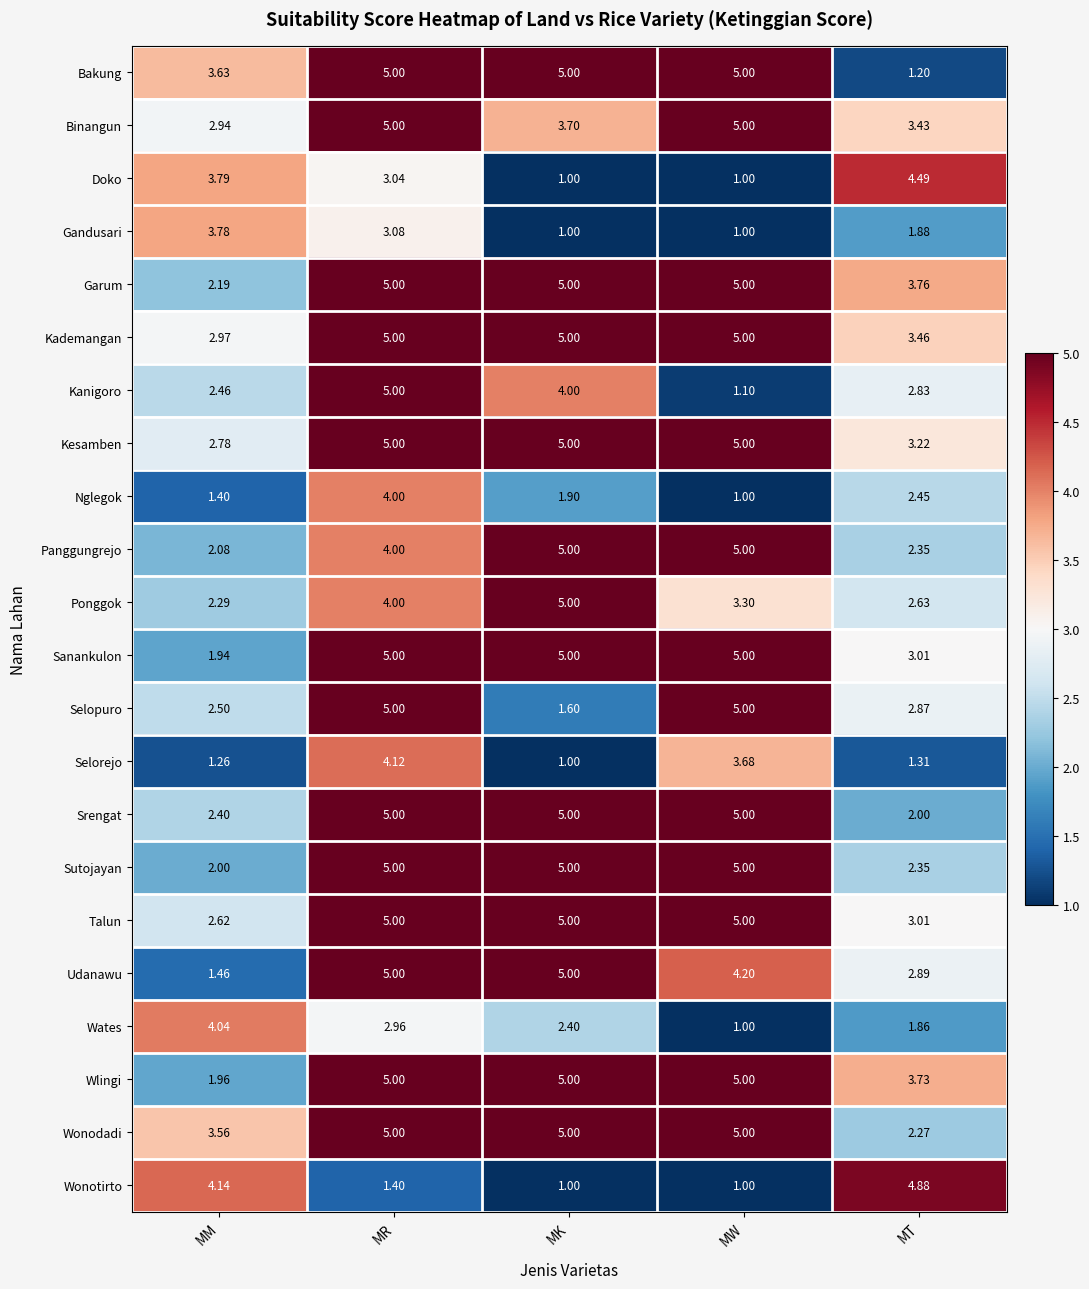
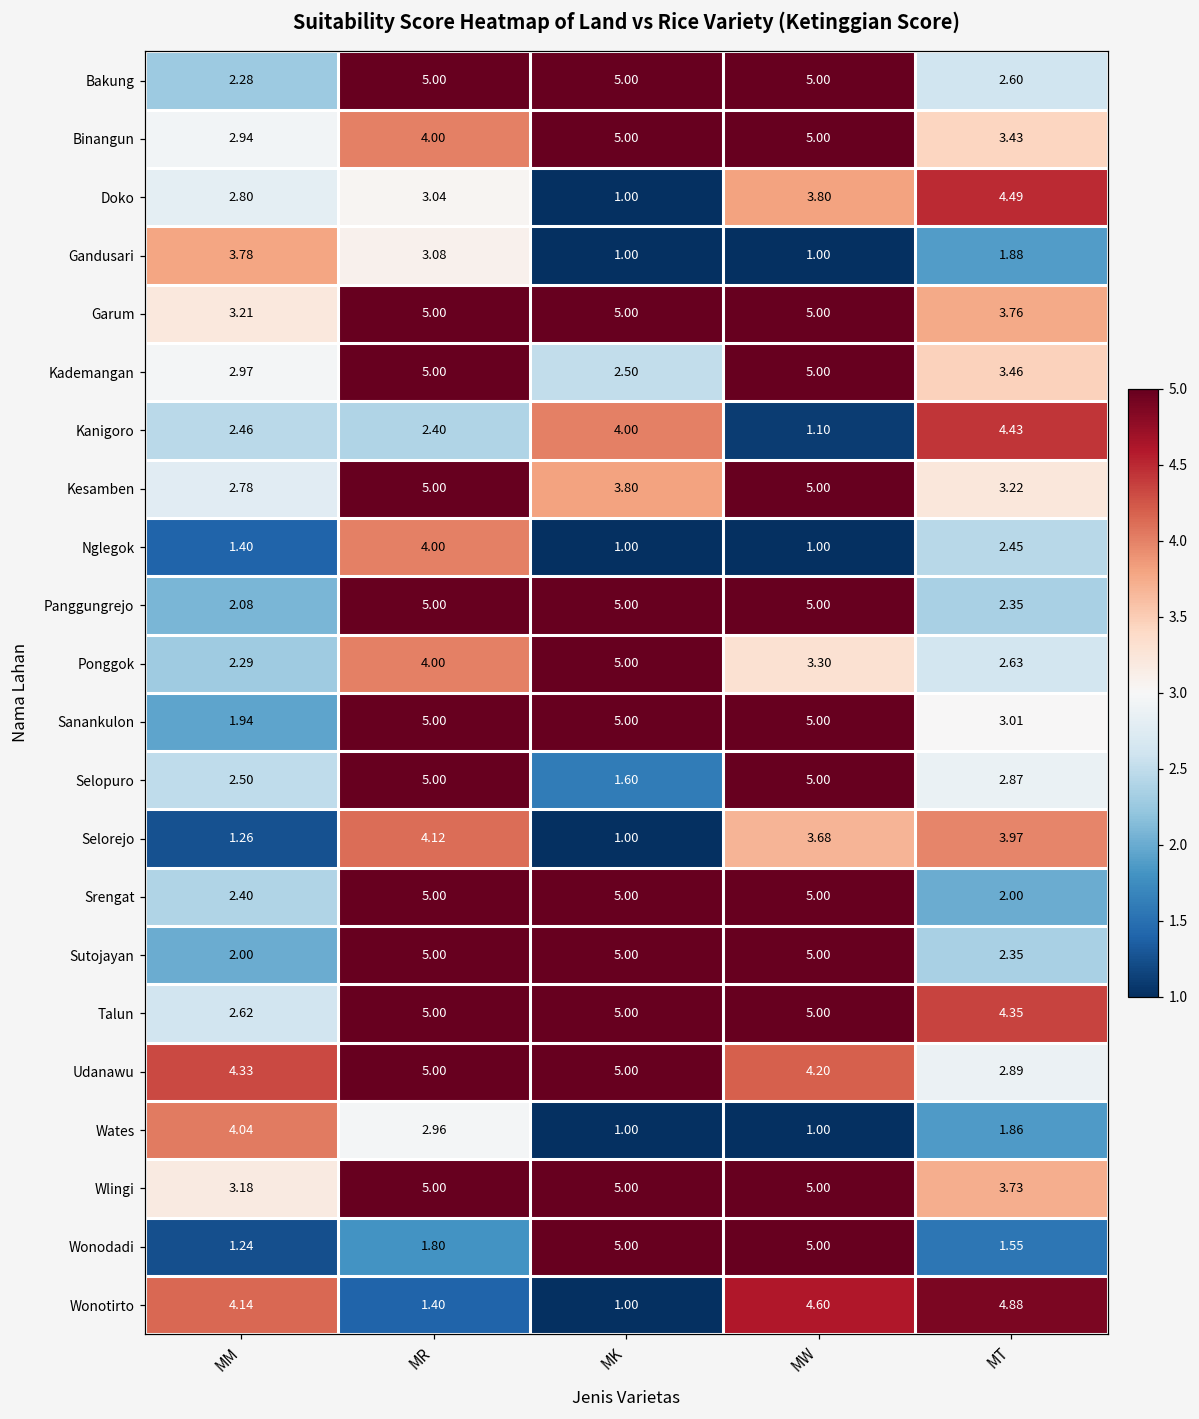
  {
    "Bakung": {
-     "MM": 3.63,
+     "MM": 2.28,
      "MR": 5.00,
      "MK": 5.00,
      "MW": 5.00,
-     "MT": 1.20
+     "MT": 2.60
    },
    "Binangun": {
      "MM": 2.94,
-     "MR": 5.00,
-     "MK": 3.70,
+     "MR": 4.00,
+     "MK": 5.00,
      "MW": 5.00,
      "MT": 3.43
    },
    "Doko": {
-     "MM": 3.79,
+     "MM": 2.80,
      "MR": 3.04,
      "MK": 1.00,
-     "MW": 1.00,
+     "MW": 3.80,
      "MT": 4.49
    },
    "Gandusari": {
      "MM": 3.78,
      "MR": 3.08,
      "MK": 1.00,
      "MW": 1.00,
      "MT": 1.88
    },
    "Garum": {
-     "MM": 2.19,
+     "MM": 3.21,
      "MR": 5.00,
      "MK": 5.00,
      "MW": 5.00,
      "MT": 3.76
    },
    "Kademangan": {
      "MM": 2.97,
      "MR": 5.00,
-     "MK": 5.00,
+     "MK": 2.50,
      "MW": 5.00,
      "MT": 3.46
    },
    "Kanigoro": {
      "MM": 2.46,
-     "MR": 5.00,
+     "MR": 2.40,
      "MK": 4.00,
      "MW": 1.10,
-     "MT": 2.83
+     "MT": 4.43
    },
    "Kesamben": {
      "MM": 2.78,
      "MR": 5.00,
-     "MK": 5.00,
+     "MK": 3.80,
      "MW": 5.00,
      "MT": 3.22
    },
    "Nglegok": {
      "MM": 1.40,
      "MR": 4.00,
-     "MK": 1.90,
+     "MK": 1.00,
      "MW": 1.00,
      "MT": 2.45
    },
    "Panggungrejo": {
      "MM": 2.08,
-     "MR": 4.00,
+     "MR": 5.00,
      "MK": 5.00,
      "MW": 5.00,
      "MT": 2.35
    },
    "Ponggok": {
      "MM": 2.29,
      "MR": 4.00,
      "MK": 5.00,
      "MW": 3.30,
      "MT": 2.63
    },
    "Sanankulon": {
      "MM": 1.94,
      "MR": 5.00,
      "MK": 5.00,
      "MW": 5.00,
      "MT": 3.01
    },
    "Selopuro": {
      "MM": 2.50,
      "MR": 5.00,
      "MK": 1.60,
      "MW": 5.00,
      "MT": 2.87
    },
    "Selorejo": {
      "MM": 1.26,
      "MR": 4.12,
      "MK": 1.00,
      "MW": 3.68,
-     "MT": 1.31
+     "MT": 3.97
    },
    "Srengat": {
      "MM": 2.40,
      "MR": 5.00,
      "MK": 5.00,
      "MW": 5.00,
      "MT": 2.00
    },
    "Sutojayan": {
      "MM": 2.00,
      "MR": 5.00,
      "MK": 5.00,
      "MW": 5.00,
      "MT": 2.35
    },
    "Talun": {
      "MM": 2.62,
      "MR": 5.00,
      "MK": 5.00,
      "MW": 5.00,
-     "MT": 3.01
+     "MT": 4.35
    },
    "Udanawu": {
-     "MM": 1.46,
+     "MM": 4.33,
      "MR": 5.00,
      "MK": 5.00,
      "MW": 4.20,
      "MT": 2.89
    },
    "Wates": {
      "MM": 4.04,
      "MR": 2.96,
-     "MK": 2.40,
+     "MK": 1.00,
      "MW": 1.00,
      "MT": 1.86
    },
    "Wlingi": {
-     "MM": 1.96,
+     "MM": 3.18,
      "MR": 5.00,
      "MK": 5.00,
      "MW": 5.00,
      "MT": 3.73
    },
    "Wonodadi": {
-     "MM": 3.56,
-     "MR": 5.00,
+     "MM": 1.24,
+     "MR": 1.80,
      "MK": 5.00,
      "MW": 5.00,
-     "MT": 2.27
+     "MT": 1.55
    },
    "Wonotirto": {
      "MM": 4.14,
      "MR": 1.40,
      "MK": 1.00,
-     "MW": 1.00,
+     "MW": 4.60,
      "MT": 4.88
    }
  }
